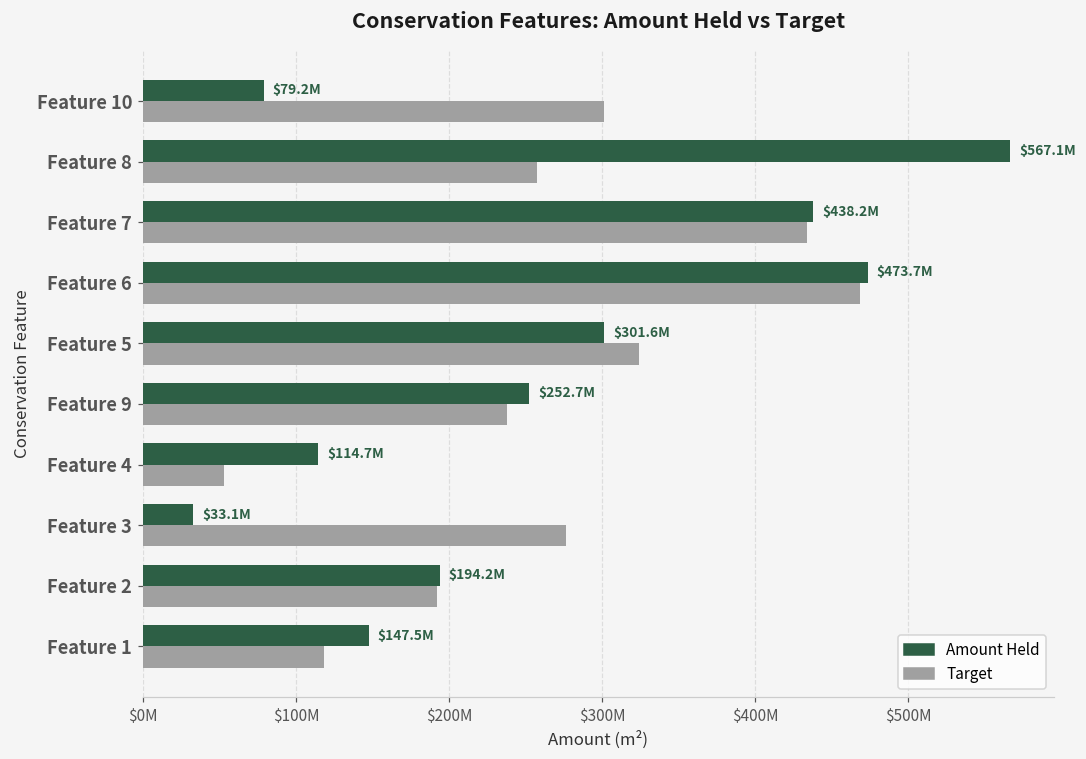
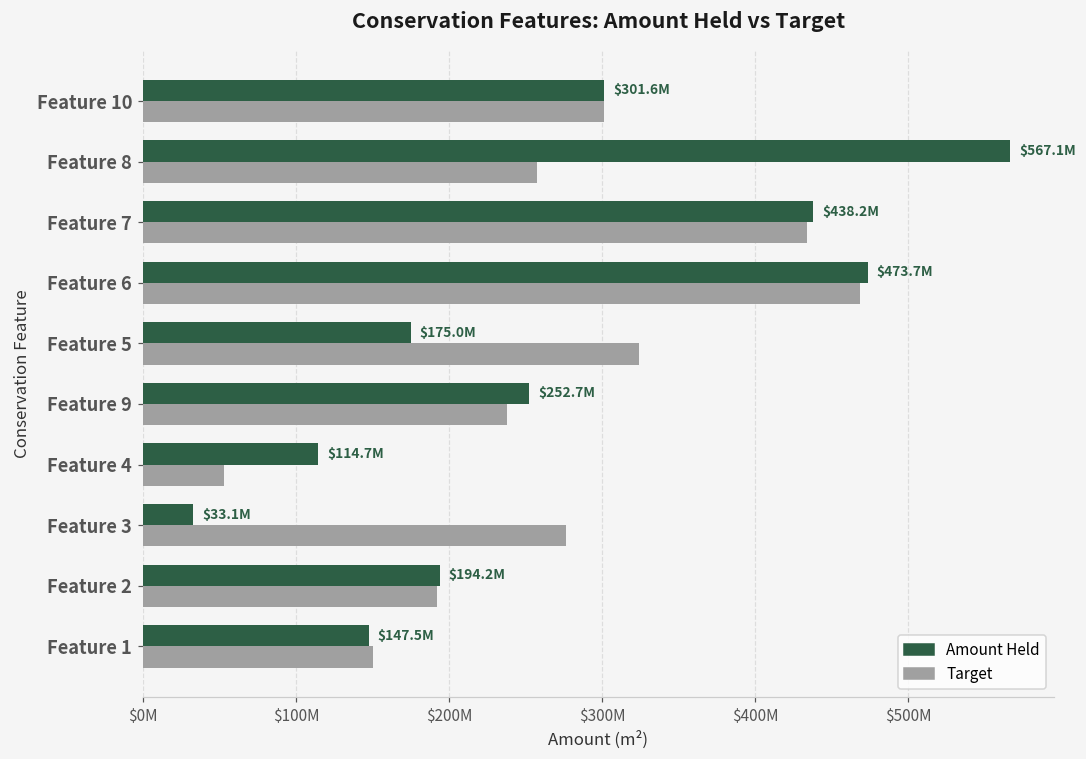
  {
    "Amount Held": {
-     "Feature 10": "$79.2M",
+     "Feature 10": "$301.6M",
      "Feature 8": "$567.1M",
      "Feature 7": "$438.2M",
      "Feature 6": "$473.7M",
-     "Feature 5": "$301.6M",
+     "Feature 5": "$175.0M",
      "Feature 9": "$252.7M",
      "Feature 4": "$114.7M",
      "Feature 3": "$33.1M",
      "Feature 2": "$194.2M",
      "Feature 1": "$147.5M"
    },
    "Target": {
      "Feature 10": "$301000000",
      "Feature 8": "$258000000",
      "Feature 7": "$434000000",
      "Feature 6": "$469000000",
      "Feature 5": "$324000000",
      "Feature 9": "$238000000",
      "Feature 4": "$53000000",
      "Feature 3": "$277000000",
      "Feature 2": "$192000000",
-     "Feature 1": "$118000000"
+     "Feature 1": "$150000000"
    }
  }
